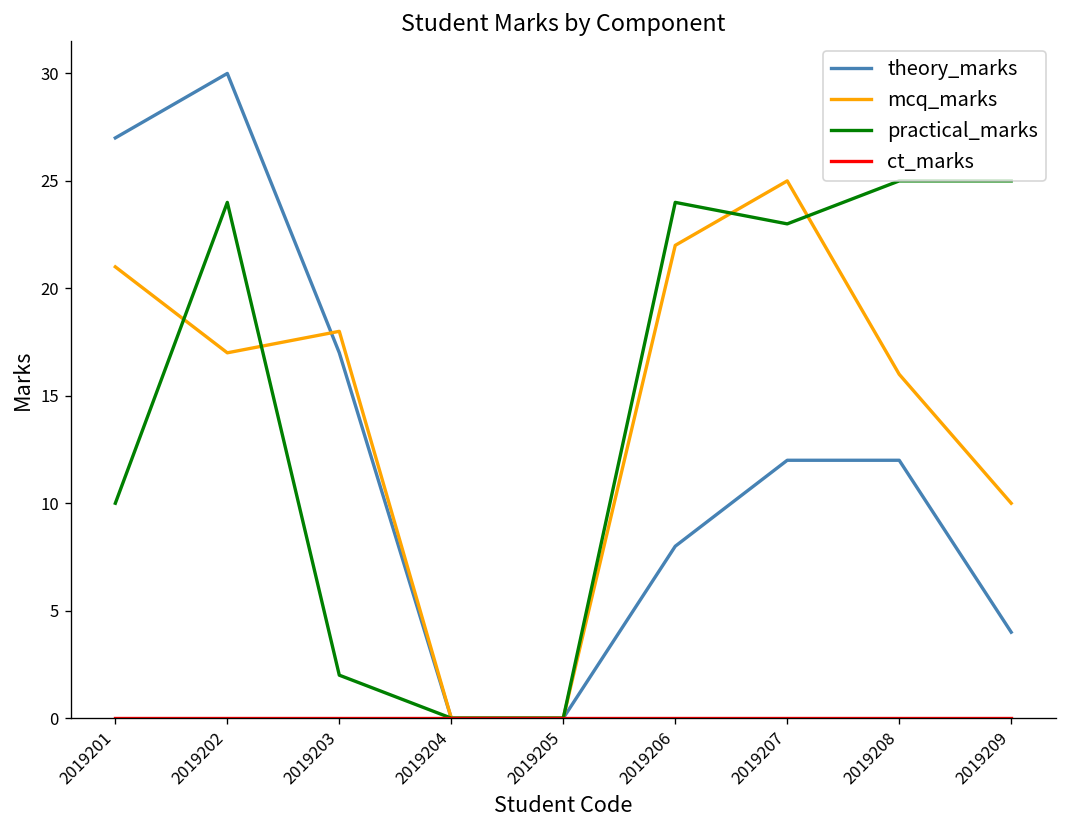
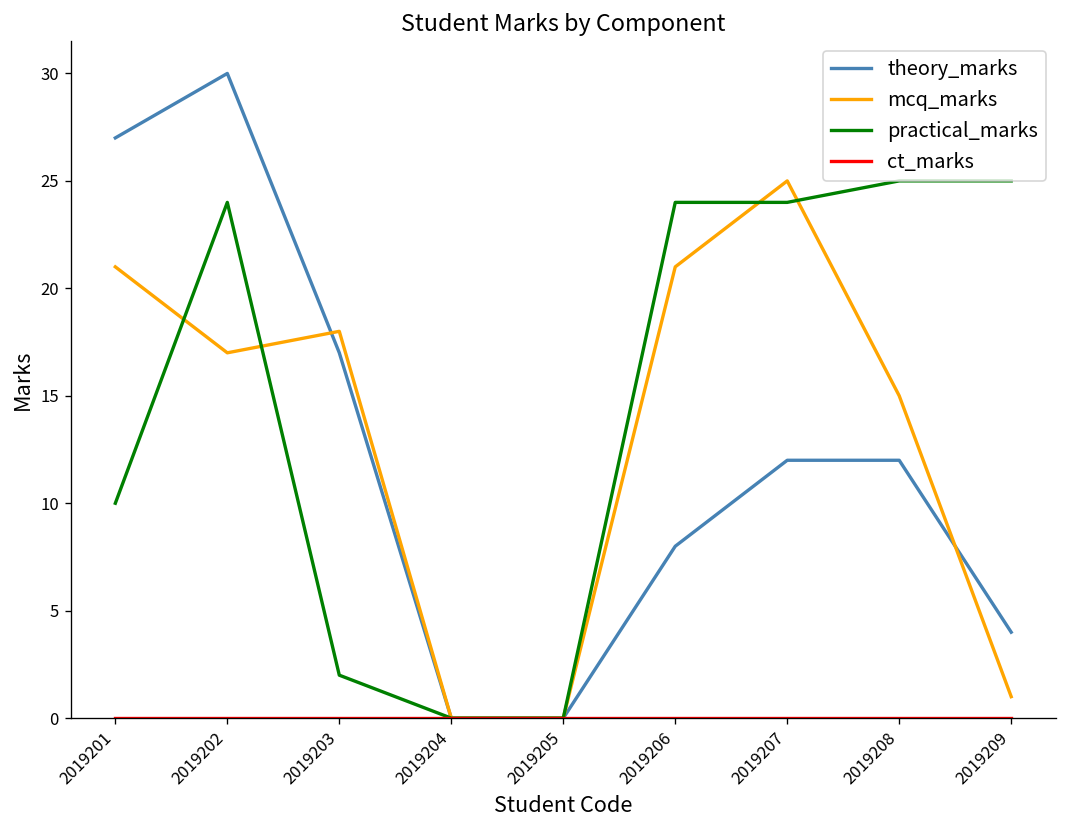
  {
    "theory_marks": {
      "2019201": 27,
      "2019202": 30,
      "2019203": 17,
      "2019206": 8,
      "2019207": 12,
      "2019208": 12,
      "2019209": 4
    },
    "mcq_marks": {
      "2019201": 21,
      "2019202": 17,
      "2019203": 18,
-     "2019206": 22,
+     "2019206": 21,
      "2019207": 25,
-     "2019208": 16,
-     "2019209": 10
+     "2019208": 15,
+     "2019209": 1
    },
    "practical_marks": {
      "2019201": 10,
      "2019202": 24,
      "2019203": 2,
      "2019206": 24,
-     "2019207": 23,
+     "2019207": 24,
      "2019208": 25,
      "2019209": 25
    },
    "ct_marks": {
      "2019201": 0,
      "2019202": 0,
      "2019203": 0,
      "2019206": 0,
      "2019207": 0,
      "2019208": 0,
      "2019209": 0
    }
  }
